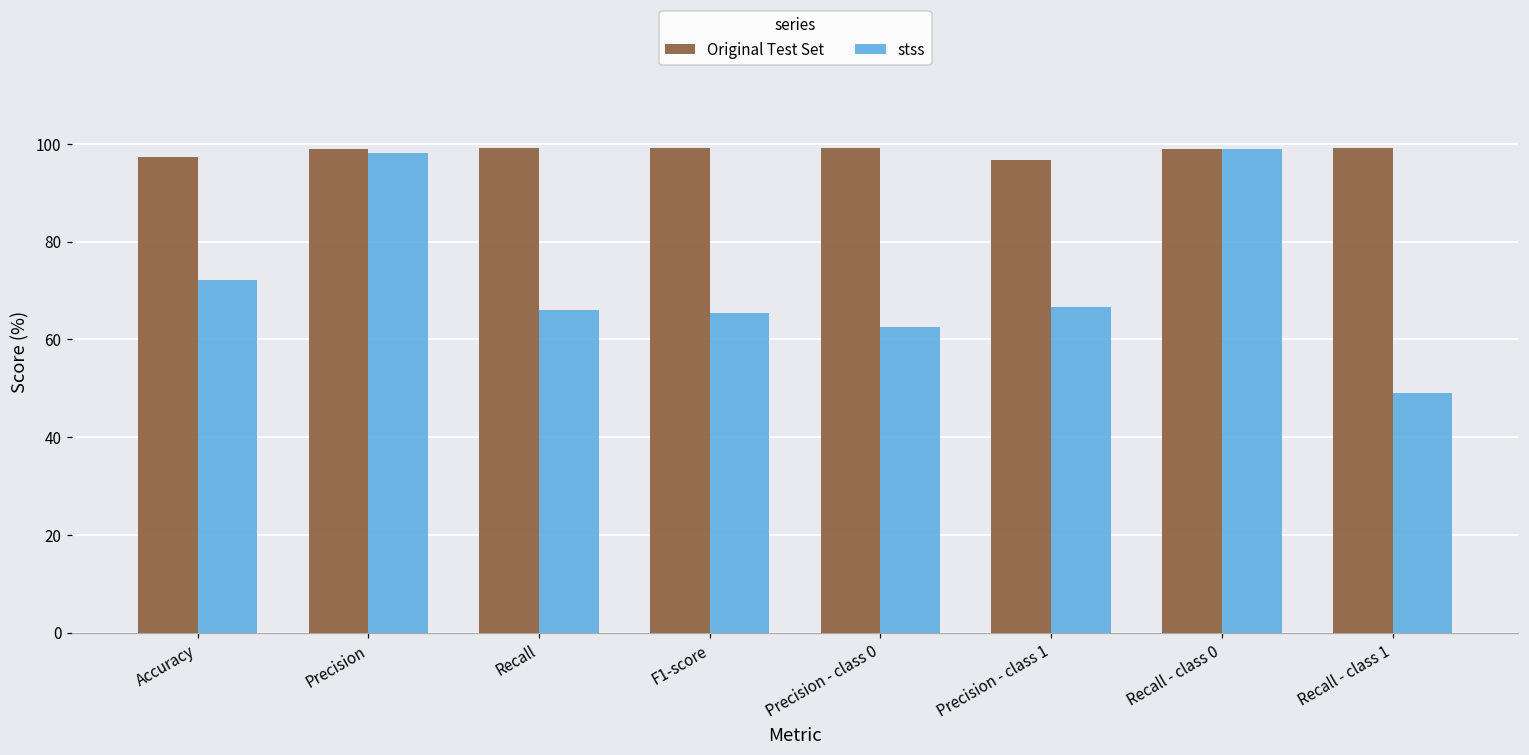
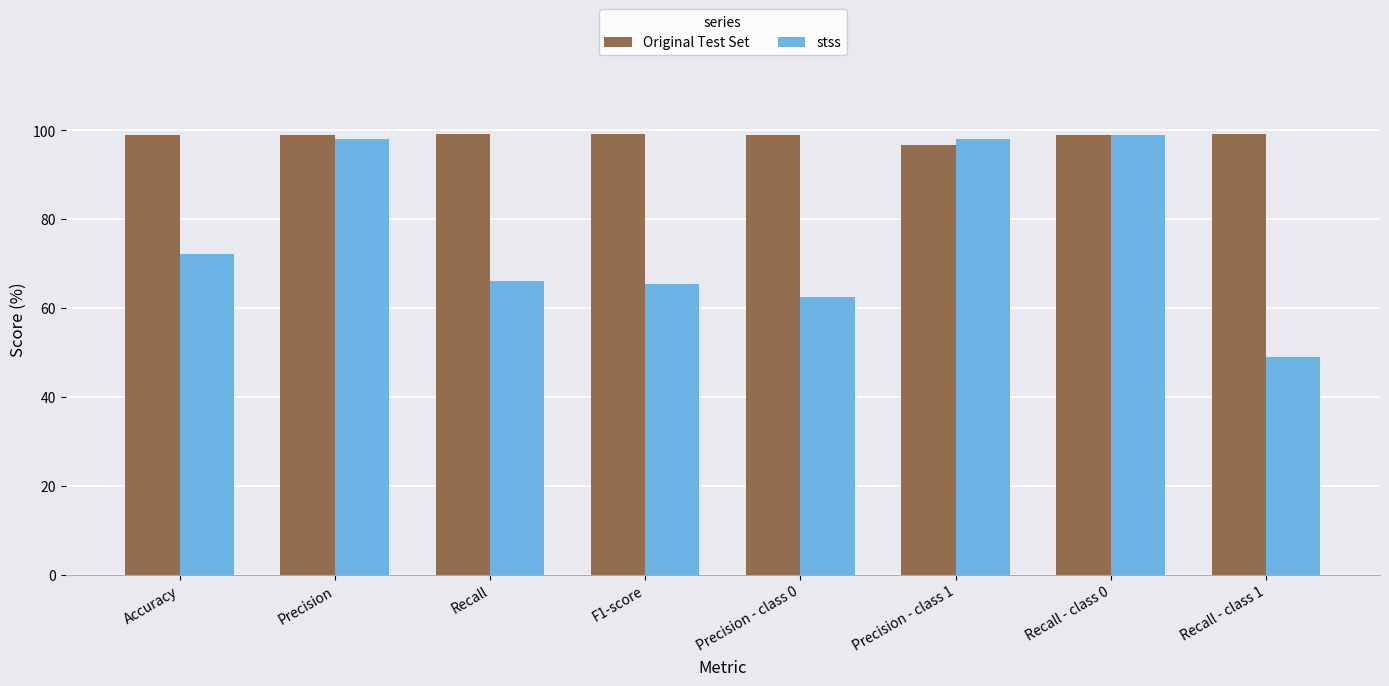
  {
    "Original Test Set": {
-     "Accuracy": 97,
+     "Accuracy": 99,
      "Precision": 99,
      "Recall": 99,
      "F1-score": 99,
      "Precision - class 0": 99,
      "Precision - class 1": 97,
      "Recall - class 0": 99,
      "Recall - class 1": 99
    },
    "stss": {
      "Accuracy": 72,
      "Precision": 98,
      "Recall": 66,
      "F1-score": 65,
      "Precision - class 0": 63,
-     "Precision - class 1": 67,
+     "Precision - class 1": 98,
      "Recall - class 0": 99,
      "Recall - class 1": 49
    }
  }
